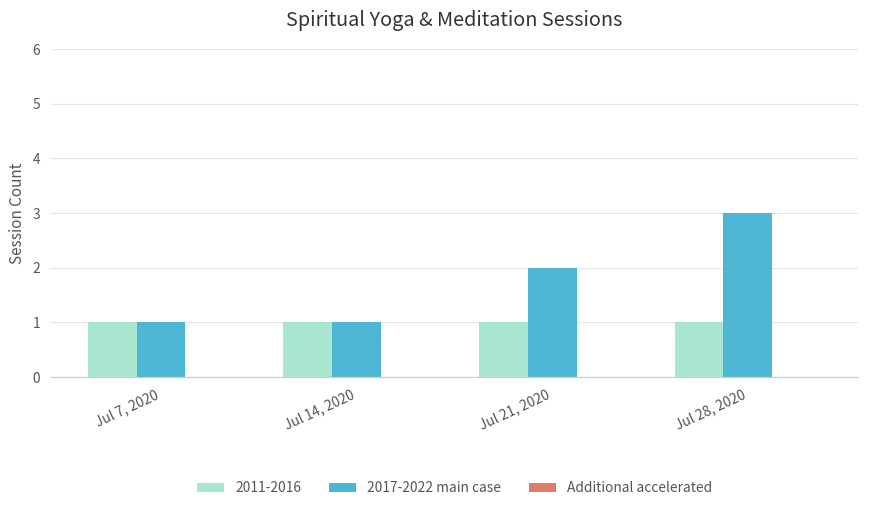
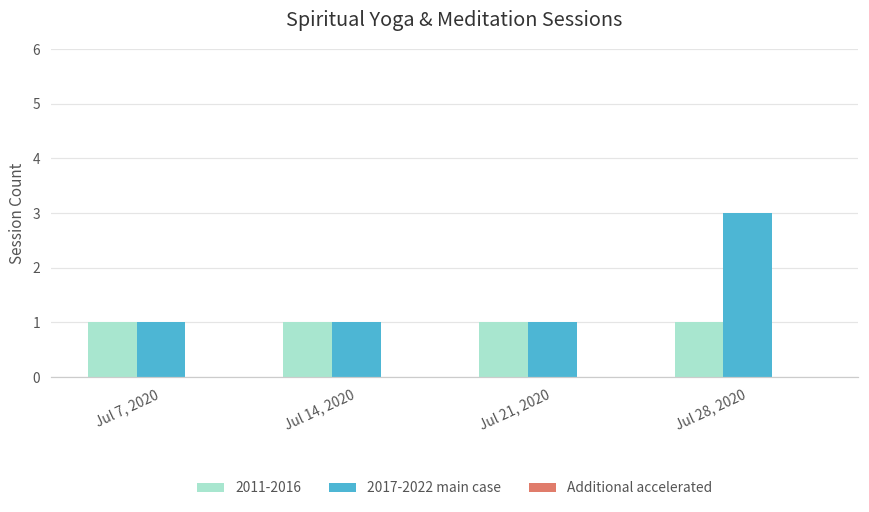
  {
    "2011-2016": {
      "Jul 7, 2020": 1,
      "Jul 14, 2020": 1,
      "Jul 21, 2020": 1,
      "Jul 28, 2020": 1
    },
    "2017-2022 main case": {
      "Jul 7, 2020": 1,
      "Jul 14, 2020": 1,
-     "Jul 21, 2020": 2,
+     "Jul 21, 2020": 1,
      "Jul 28, 2020": 3
    },
    "Additional accelerated": {
      "Jul 7, 2020": 0,
      "Jul 14, 2020": 0,
      "Jul 21, 2020": 0,
      "Jul 28, 2020": 0
    }
  }
